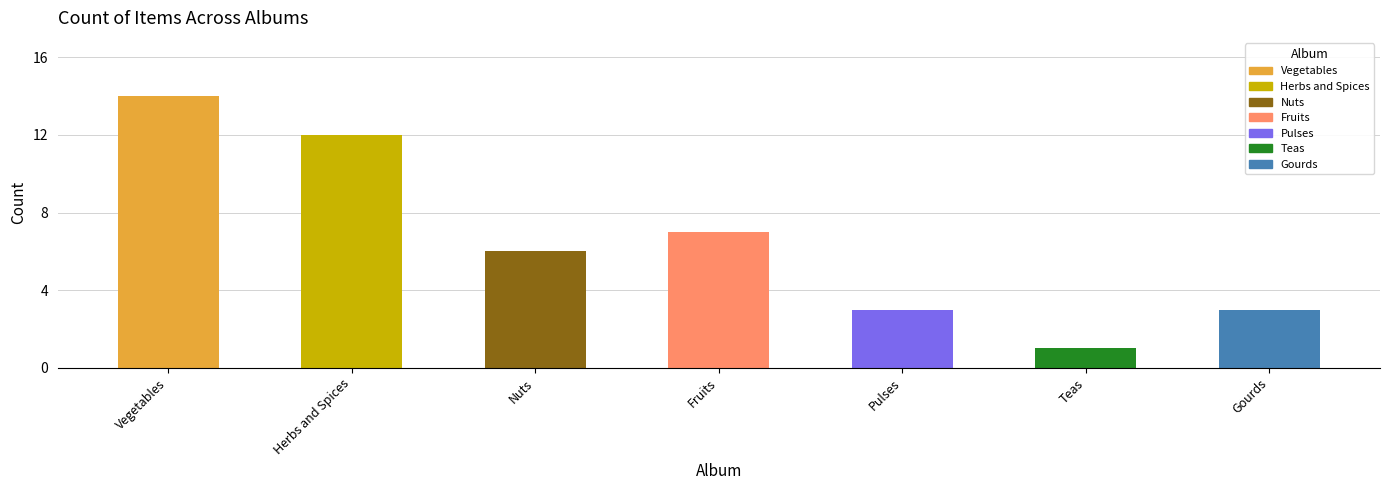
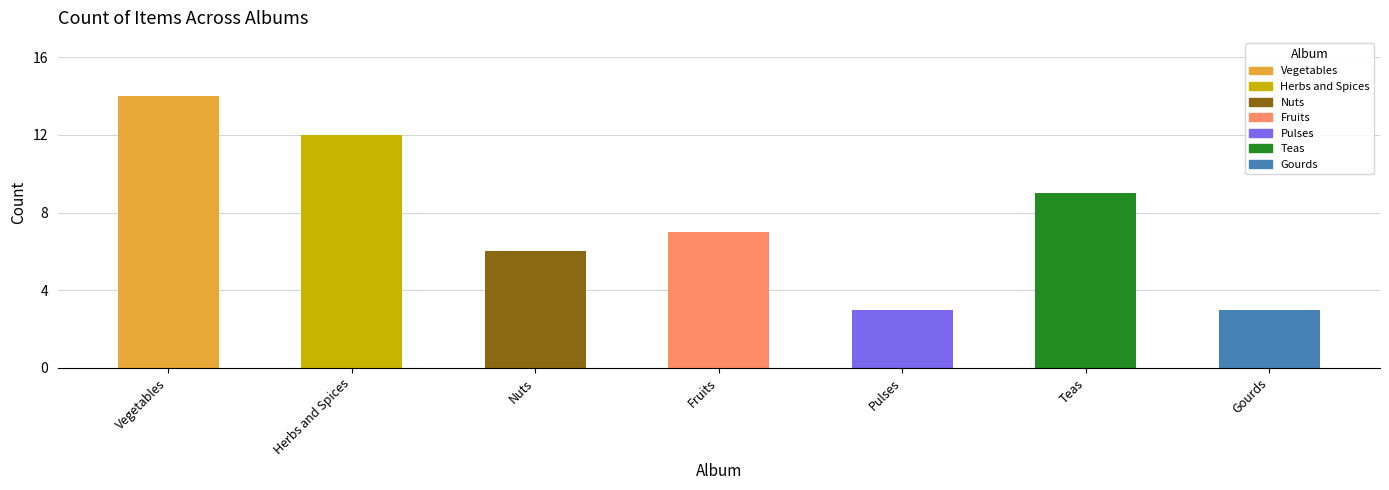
  {
    "Herbs and Spices": {
      "Herbs and Spices": 12
    },
    "Nuts": {
      "Nuts": 6
    },
    "Fruits": {
      "Fruits": 7
    },
    "Pulses": {
      "Pulses": 3
    },
    "Teas": {
-     "Teas": 1
+     "Teas": 9
    },
    "Gourds": {
      "Gourds": 3
    }
  }
